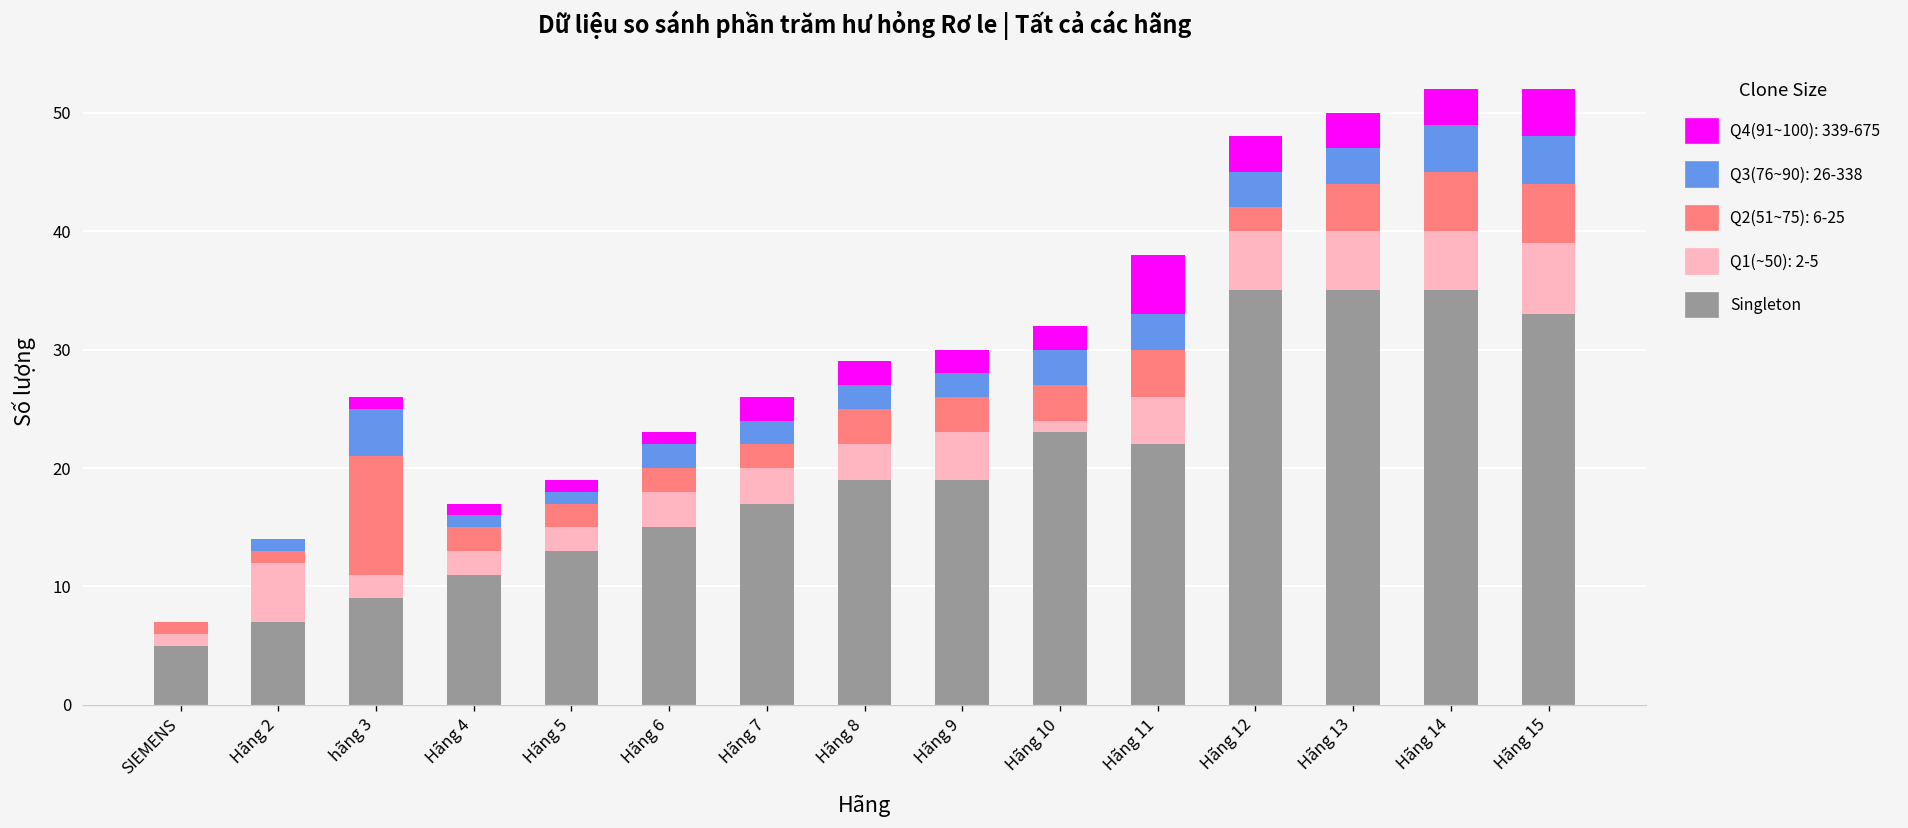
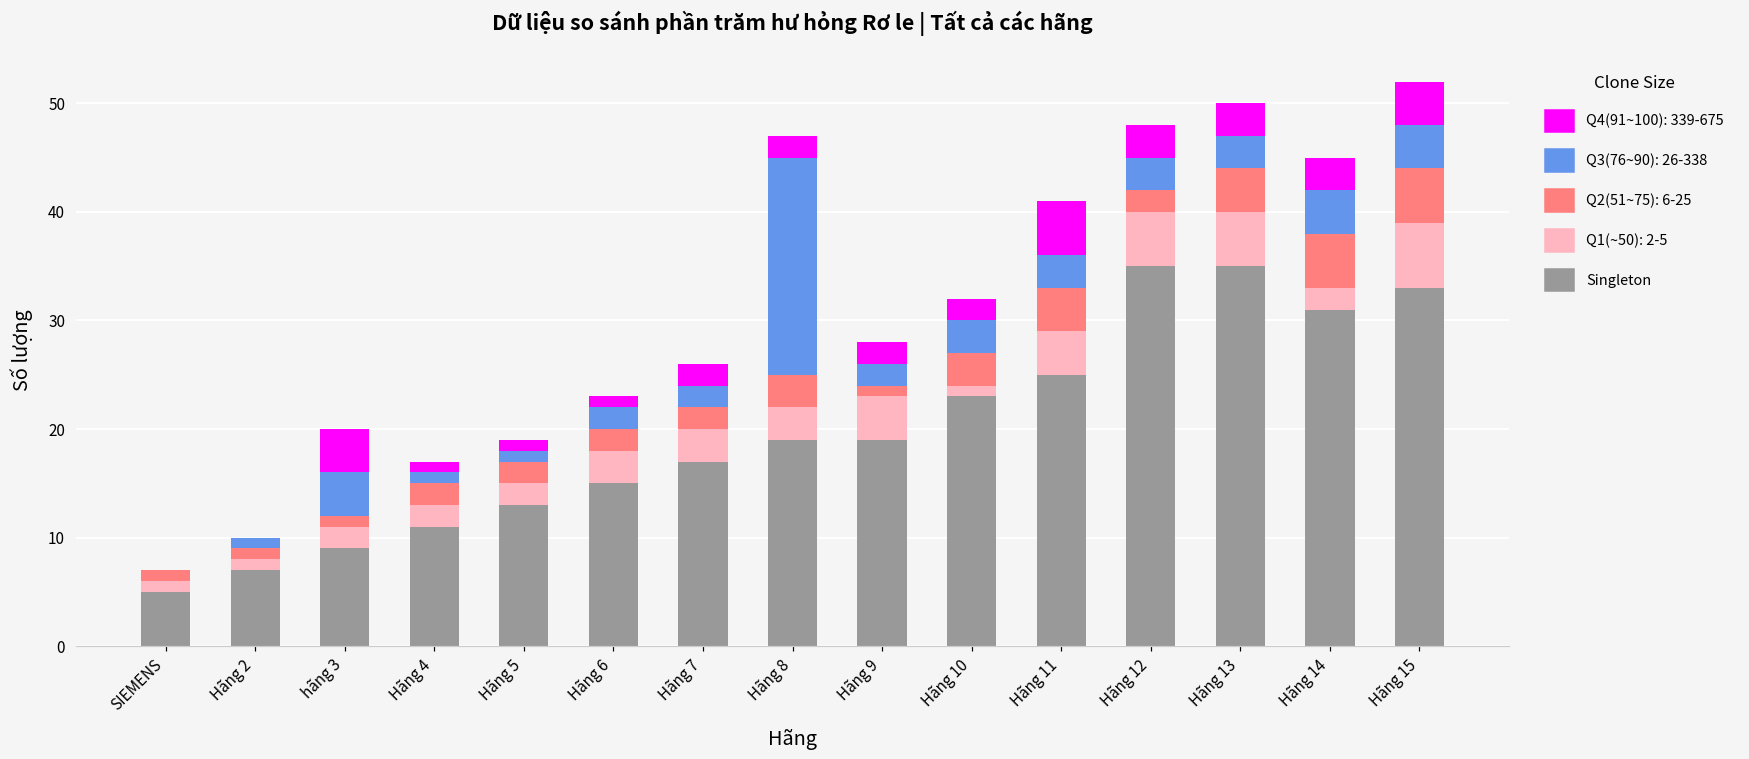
  {
    "Singleton": {
      "SIEMENS": 5,
      "Hãng 2": 7,
      "hãng 3": 9,
      "Hãng 4": 11,
      "Hãng 5": 13,
      "Hãng 6": 15,
      "Hãng 7": 17,
      "Hãng 8": 19,
      "Hãng 9": 19,
      "Hãng 10": 23,
-     "Hãng 11": 22,
+     "Hãng 11": 25,
      "Hãng 12": 35,
      "Hãng 13": 35,
-     "Hãng 14": 35,
+     "Hãng 14": 31,
      "Hãng 15": 33
    },
    "Q1(~50): 2-5": {
      "SIEMENS": 1,
-     "Hãng 2": 5,
+     "Hãng 2": 1,
      "hãng 3": 2,
      "Hãng 4": 2,
      "Hãng 5": 2,
      "Hãng 6": 3,
      "Hãng 7": 3,
      "Hãng 8": 3,
      "Hãng 9": 4,
      "Hãng 10": 1,
      "Hãng 11": 4,
      "Hãng 12": 5,
      "Hãng 13": 5,
-     "Hãng 14": 5,
+     "Hãng 14": 2,
      "Hãng 15": 6
    },
    "Q2(51~75): 6-25": {
      "SIEMENS": 1,
      "Hãng 2": 1,
-     "hãng 3": 10,
+     "hãng 3": 1,
      "Hãng 4": 2,
      "Hãng 5": 2,
      "Hãng 6": 2,
      "Hãng 7": 2,
      "Hãng 8": 3,
-     "Hãng 9": 3,
+     "Hãng 9": 1,
      "Hãng 10": 3,
      "Hãng 11": 4,
      "Hãng 12": 2,
      "Hãng 13": 4,
      "Hãng 14": 5,
      "Hãng 15": 5
    },
    "Q3(76~90): 26-338": {
      "SIEMENS": 0,
      "Hãng 2": 1,
      "hãng 3": 4,
      "Hãng 4": 1,
      "Hãng 5": 1,
      "Hãng 6": 2,
      "Hãng 7": 2,
-     "Hãng 8": 2,
+     "Hãng 8": 20,
      "Hãng 9": 2,
      "Hãng 10": 3,
      "Hãng 11": 3,
      "Hãng 12": 3,
      "Hãng 13": 3,
      "Hãng 14": 4,
      "Hãng 15": 4
    },
    "Q4(91~100): 339-675": {
      "SIEMENS": 0,
      "Hãng 2": 0,
-     "hãng 3": 1,
+     "hãng 3": 4,
      "Hãng 4": 1,
      "Hãng 5": 1,
      "Hãng 6": 1,
      "Hãng 7": 2,
      "Hãng 8": 2,
      "Hãng 9": 2,
      "Hãng 10": 2,
      "Hãng 11": 5,
      "Hãng 12": 3,
      "Hãng 13": 3,
      "Hãng 14": 3,
      "Hãng 15": 4
    }
  }
